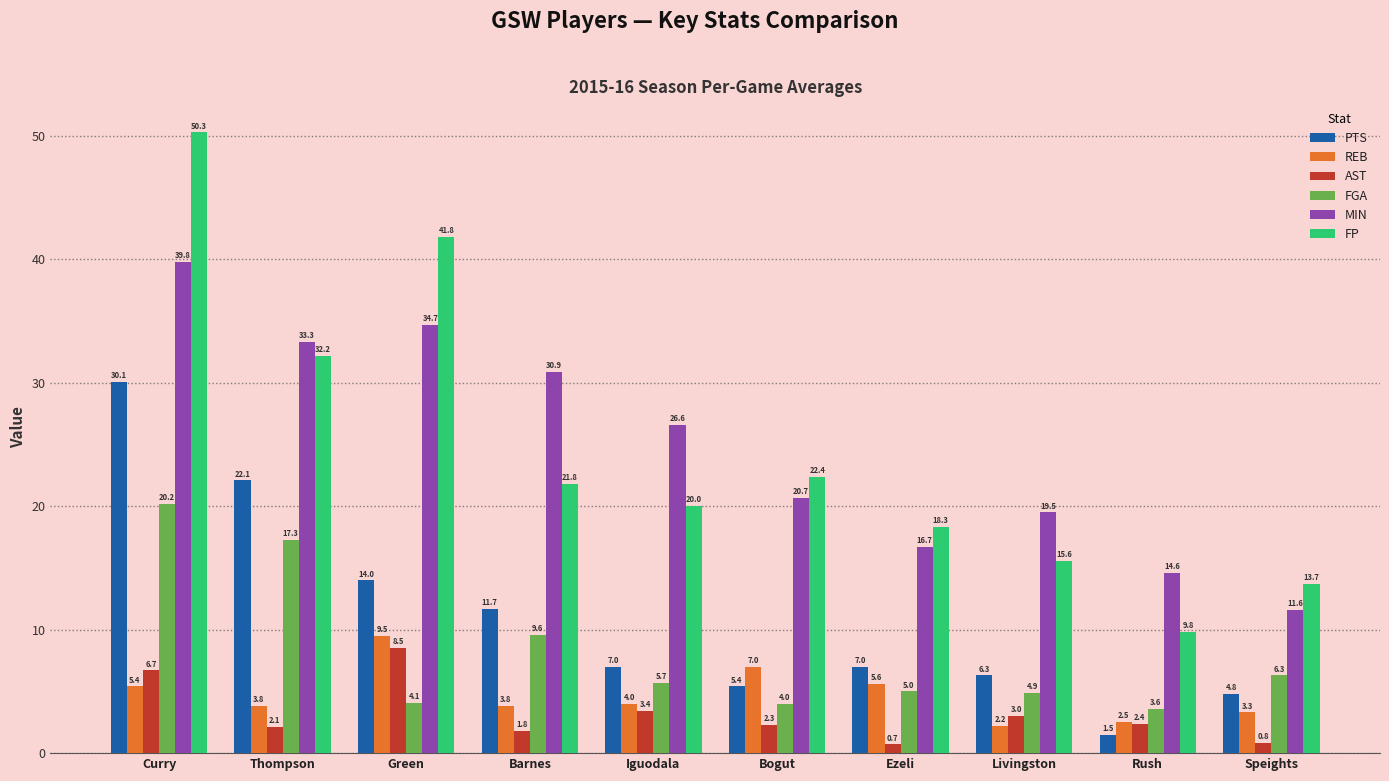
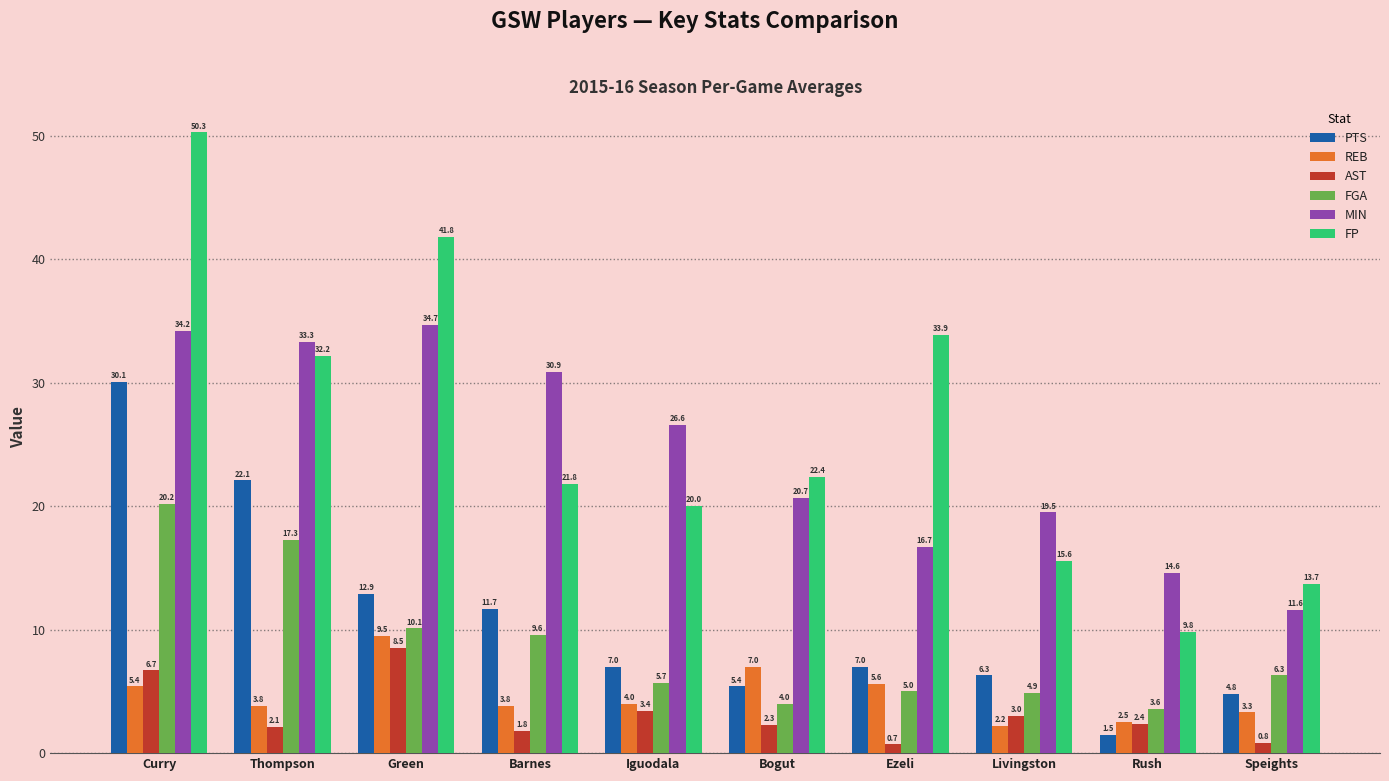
  {
    "PTS": {
      "Curry": 30.1,
      "Thompson": 22.1,
-     "Green": 14.0,
+     "Green": 12.9,
      "Barnes": 11.7,
      "Iguodala": 7.0,
      "Bogut": 5.4,
      "Ezeli": 7.0,
      "Livingston": 6.3,
      "Rush": 1.5,
      "Speights": 4.8
    },
    "REB": {
      "Curry": 5.4,
      "Thompson": 3.8,
      "Green": 9.5,
      "Barnes": 3.8,
      "Iguodala": 4.0,
      "Bogut": 7.0,
      "Ezeli": 5.6,
      "Livingston": 2.2,
      "Rush": 2.5,
      "Speights": 3.3
    },
    "AST": {
      "Curry": 6.7,
      "Thompson": 2.1,
      "Green": 8.5,
      "Barnes": 1.8,
      "Iguodala": 3.4,
      "Bogut": 2.3,
      "Ezeli": 0.7,
      "Livingston": 3.0,
      "Rush": 2.4,
      "Speights": 0.8
    },
    "FGA": {
      "Curry": 20.2,
      "Thompson": 17.3,
-     "Green": 4.1,
+     "Green": 10.1,
      "Barnes": 9.6,
      "Iguodala": 5.7,
      "Bogut": 4.0,
      "Ezeli": 5.0,
      "Livingston": 4.9,
      "Rush": 3.6,
      "Speights": 6.3
    },
    "MIN": {
-     "Curry": 39.8,
+     "Curry": 34.2,
      "Thompson": 33.3,
      "Green": 34.7,
      "Barnes": 30.9,
      "Iguodala": 26.6,
      "Bogut": 20.7,
      "Ezeli": 16.7,
      "Livingston": 19.5,
      "Rush": 14.6,
      "Speights": 11.6
    },
    "FP": {
      "Curry": 50.3,
      "Thompson": 32.2,
      "Green": 41.8,
      "Barnes": 21.8,
      "Iguodala": 20.0,
      "Bogut": 22.4,
-     "Ezeli": 18.3,
+     "Ezeli": 33.9,
      "Livingston": 15.6,
      "Rush": 9.8,
      "Speights": 13.7
    }
  }
